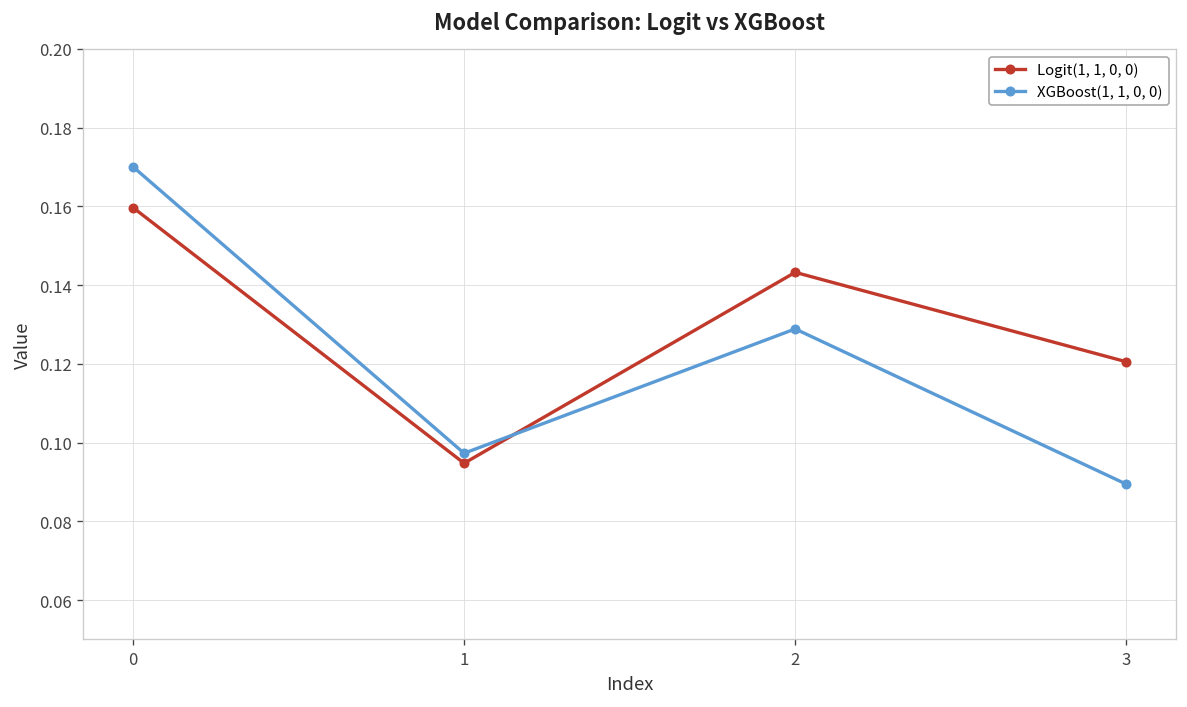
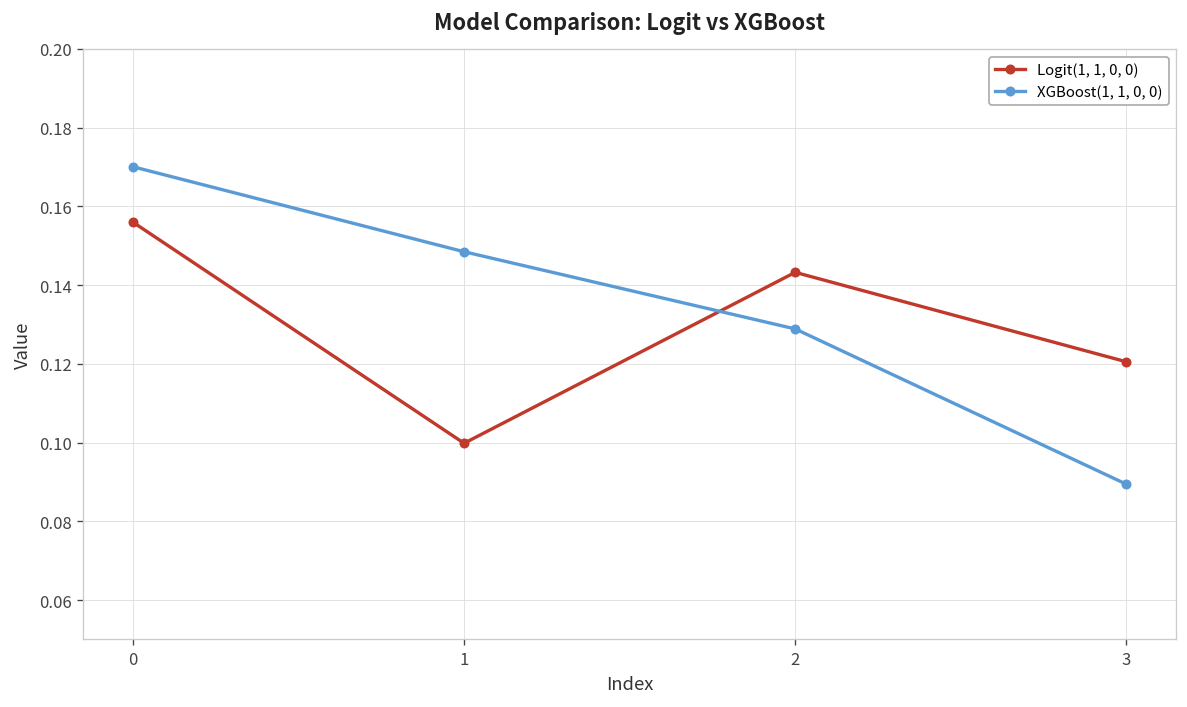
  {
    "Logit(1, 1, 0, 0)": {
-     "0": 0.160,
-     "1": 0.095,
+     "0": 0.156,
+     "1": 0.100,
      "2": 0.143,
      "3": 0.121
    },
    "XGBoost(1, 1, 0, 0)": {
      "0": 0.170,
-     "1": 0.097,
+     "1": 0.148,
      "2": 0.129,
      "3": 0.089
    }
  }
